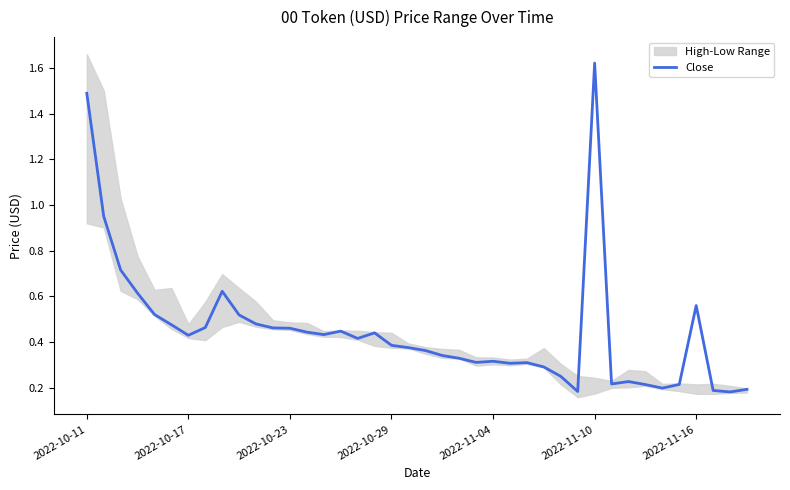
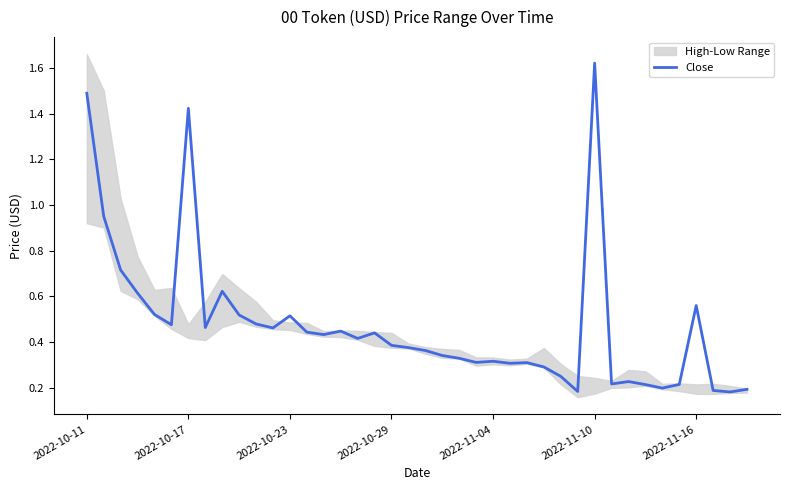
  {
    "Close": {
      "2022-10-11": 1.49,
-     "2022-10-17": 0.43,
-     "2022-10-23": 0.46,
+     "2022-10-17": 1.42,
+     "2022-10-23": 0.51,
      "2022-10-29": 0.39,
      "2022-11-04": 0.32,
      "2022-11-10": 1.62,
      "2022-11-16": 0.56
    }
  }
